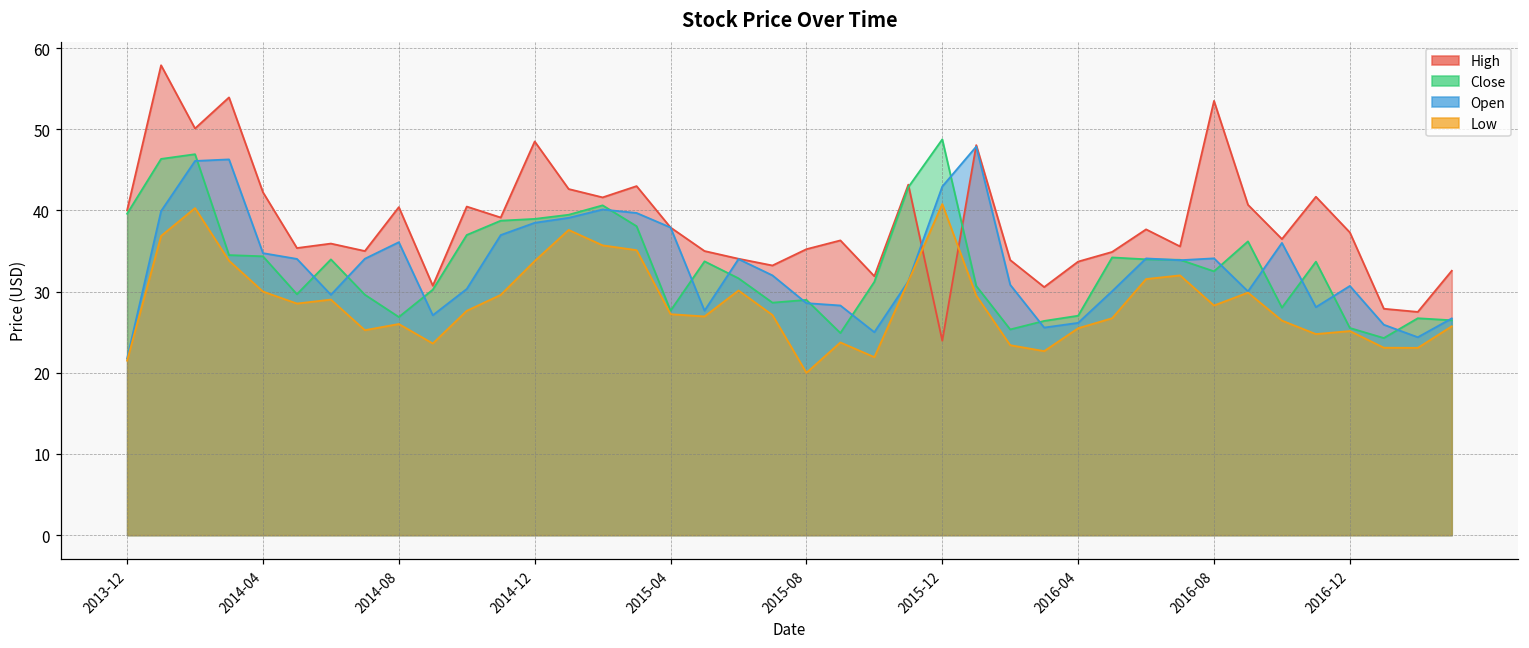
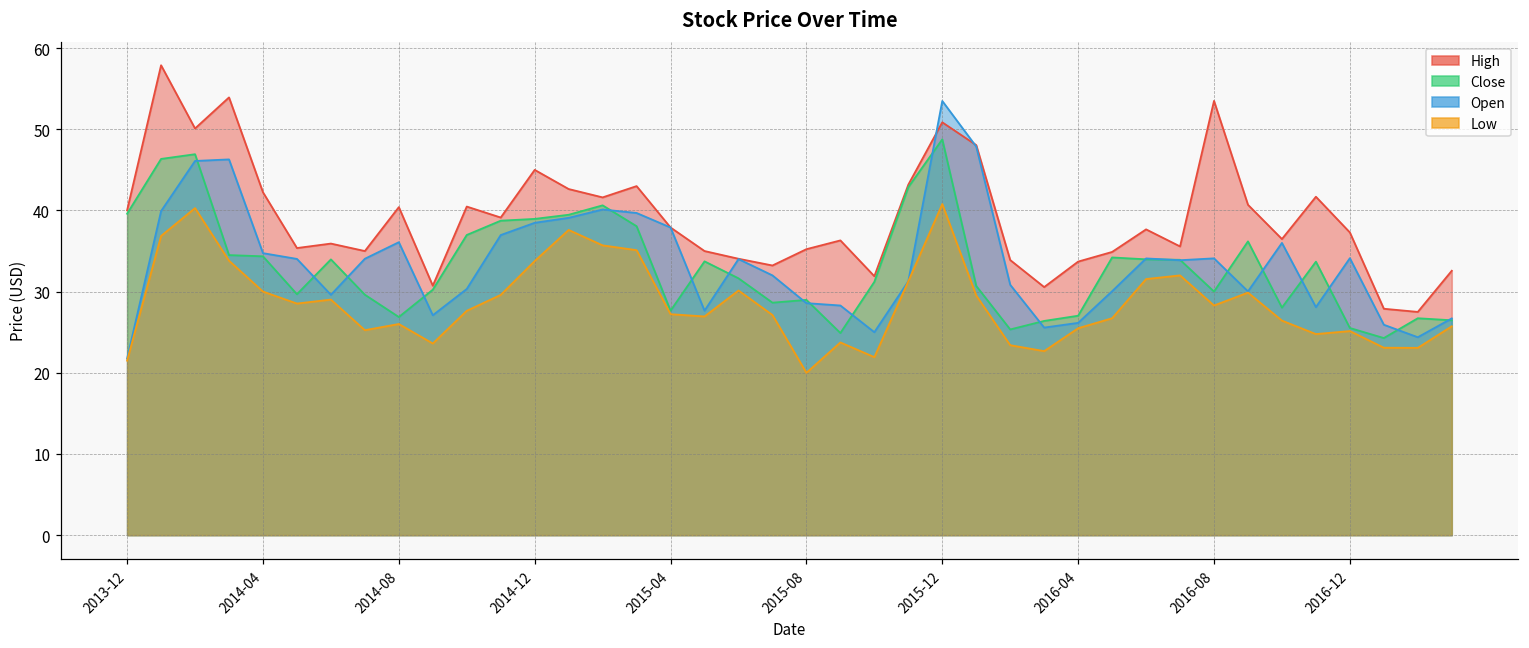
  {
    "High": {
      "2013-12": 40,
      "2014-04": 42,
      "2014-08": 40,
-     "2014-12": 49,
+     "2014-12": 45,
      "2015-08": 35,
-     "2015-12": 24,
+     "2015-12": 51,
      "2016-04": 34,
      "2016-08": 54,
      "2016-12": 37
    },
    "Close": {
      "2013-12": 40,
      "2014-04": 34,
      "2014-08": 27,
      "2014-12": 39,
      "2015-04": 28,
      "2015-08": 29,
      "2015-12": 49,
      "2016-04": 27,
-     "2016-08": 33,
+     "2016-08": 30,
      "2016-12": 26
    },
    "Open": {
      "2014-04": 35,
      "2014-08": 36,
      "2014-12": 38,
      "2015-08": 29,
-     "2015-12": 43,
+     "2015-12": 53,
      "2016-04": 26,
      "2016-08": 34,
-     "2016-12": 31
+     "2016-12": 34
    },
    "Low": {
      "2014-04": 30,
      "2014-08": 26,
      "2014-12": 34,
      "2015-04": 27,
      "2015-08": 20,
      "2015-12": 41,
      "2016-04": 25,
      "2016-08": 28,
      "2016-12": 25
    }
  }
